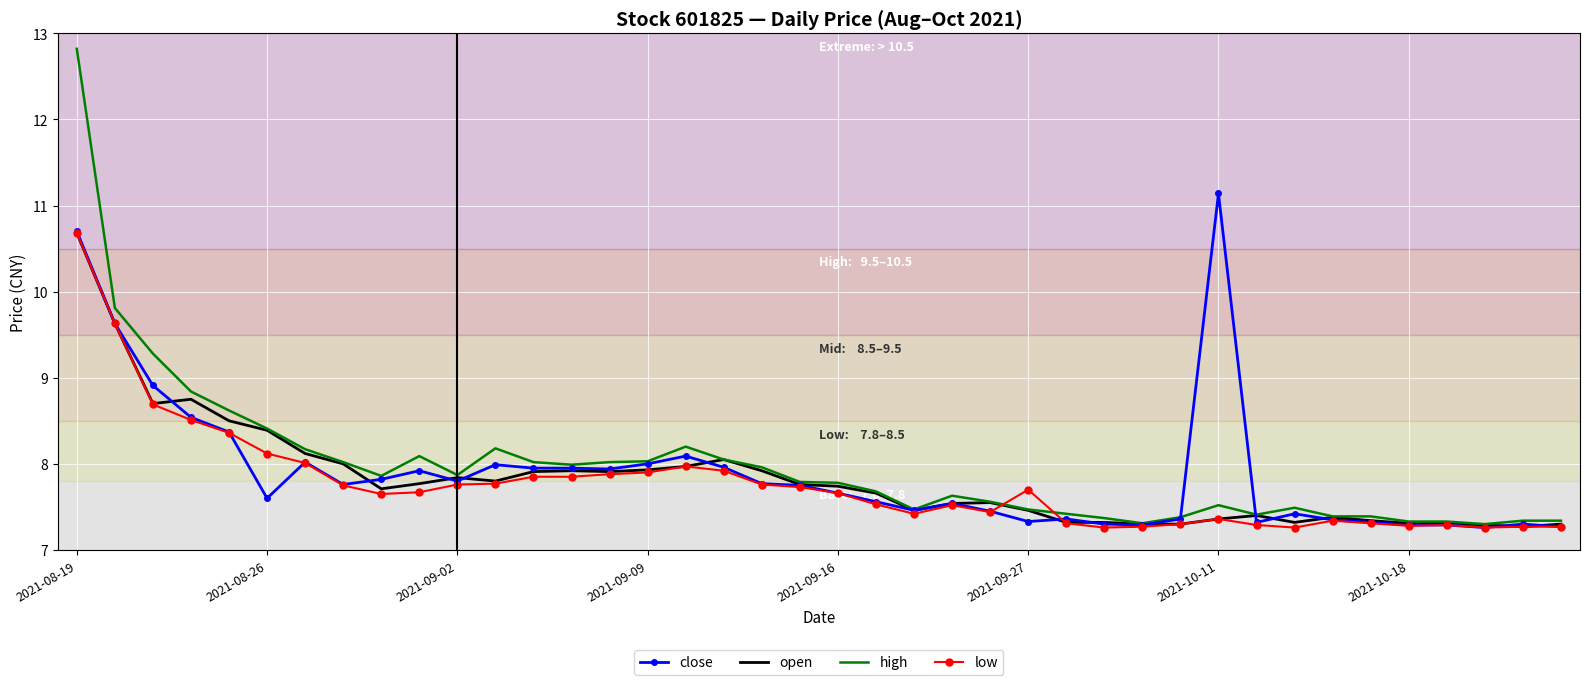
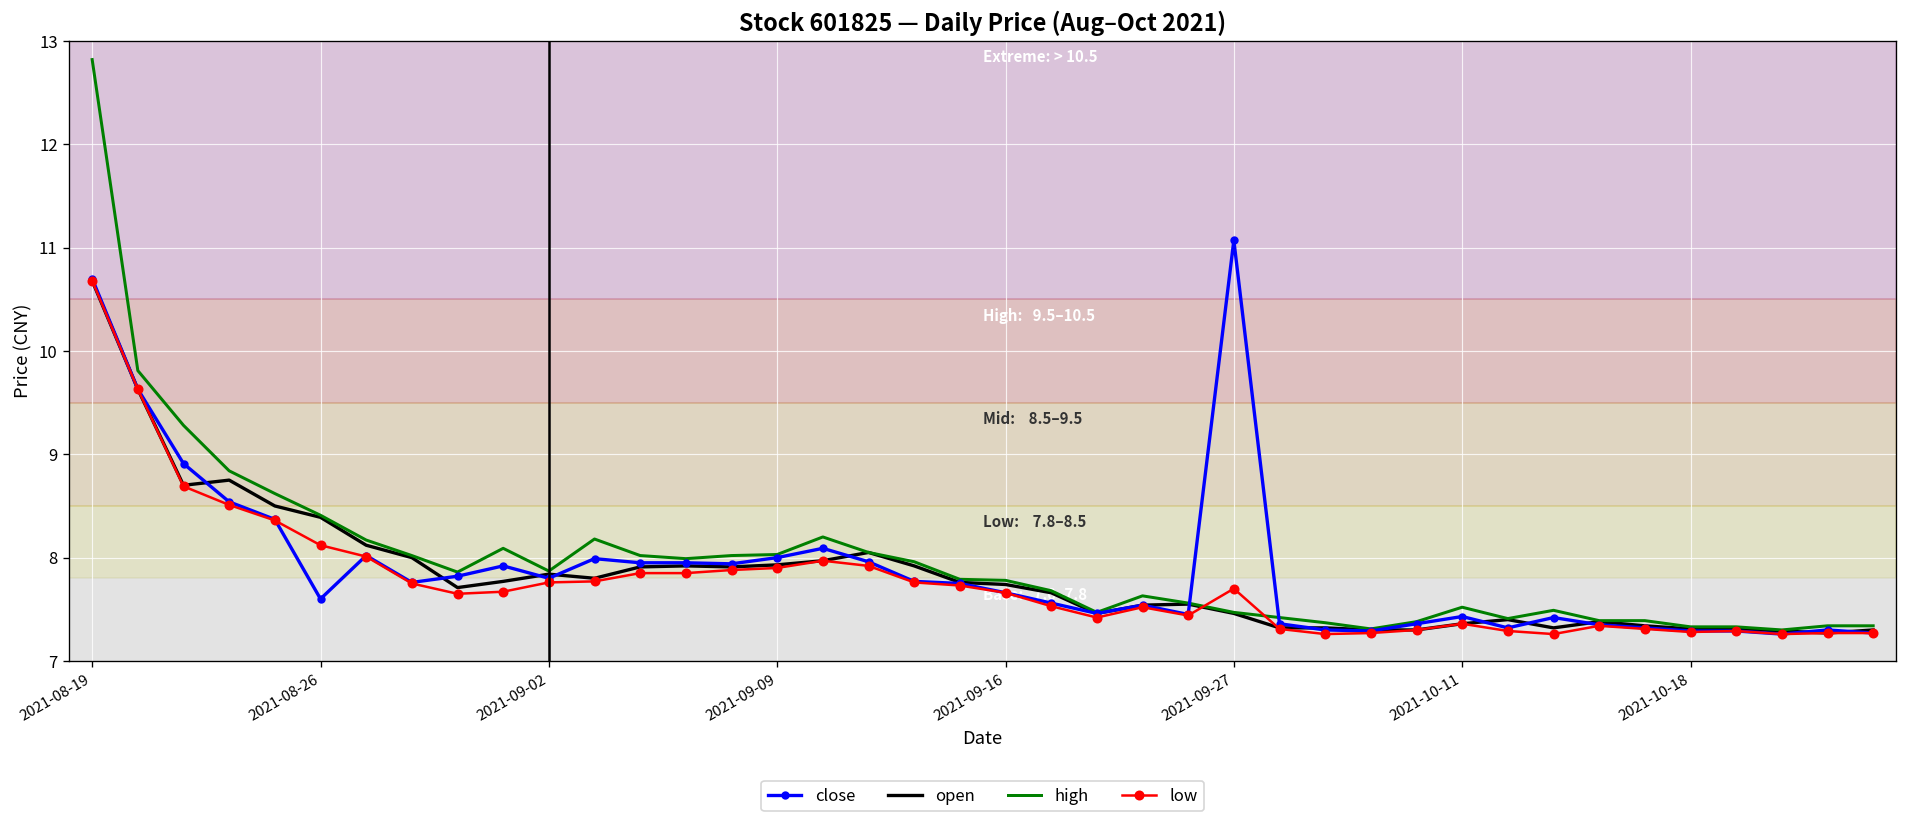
  {
    "close": {
      "2021-08-26": 7.6,
      "2021-09-02": 7.8,
      "2021-09-09": 8.0,
-     "2021-09-27": 7.3,
-     "2021-10-11": 11.1
+     "2021-09-27": 11.1,
+     "2021-10-11": 7.4
    },
    "open": {
      "2021-09-02": 7.8,
      "2021-09-09": 7.9,
      "2021-09-16": 7.7
    },
    "high": {
      "2021-08-19": 12.8,
      "2021-09-02": 7.9,
      "2021-09-09": 8.0,
      "2021-09-16": 7.8,
      "2021-10-11": 7.5
    },
    "low": {
      "2021-08-26": 8.1,
      "2021-09-02": 7.8,
      "2021-09-09": 7.9,
      "2021-09-27": 7.7
    }
  }
